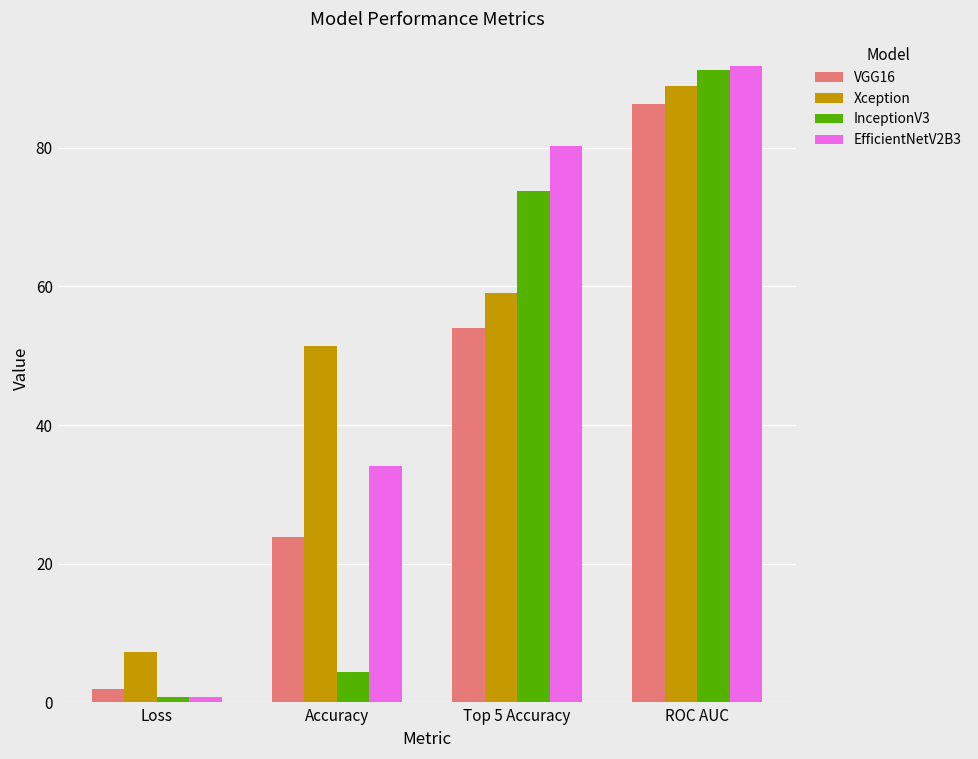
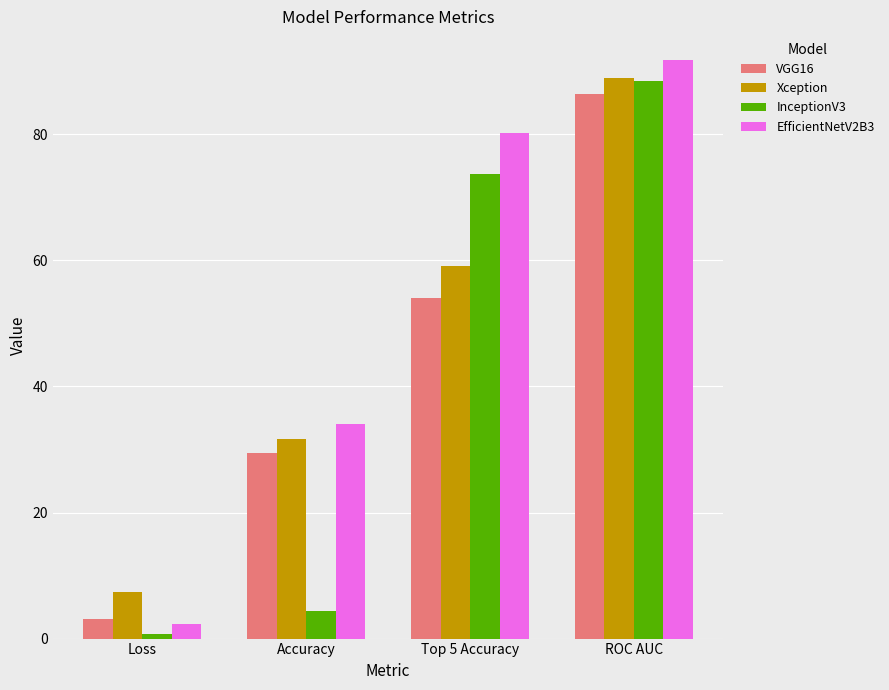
  {
    "VGG16": {
-     "Loss": 2,
-     "Accuracy": 24,
+     "Loss": 3,
+     "Accuracy": 29,
      "Top 5 Accuracy": 54,
      "ROC AUC": 86
    },
    "Xception": {
      "Loss": 7,
-     "Accuracy": 51,
+     "Accuracy": 32,
      "Top 5 Accuracy": 59,
      "ROC AUC": 89
    },
    "InceptionV3": {
      "Loss": 1,
      "Accuracy": 4,
      "Top 5 Accuracy": 74,
-     "ROC AUC": 91
+     "ROC AUC": 88
    },
    "EfficientNetV2B3": {
-     "Loss": 1,
+     "Loss": 2,
      "Accuracy": 34,
      "Top 5 Accuracy": 80,
      "ROC AUC": 92
    }
  }
